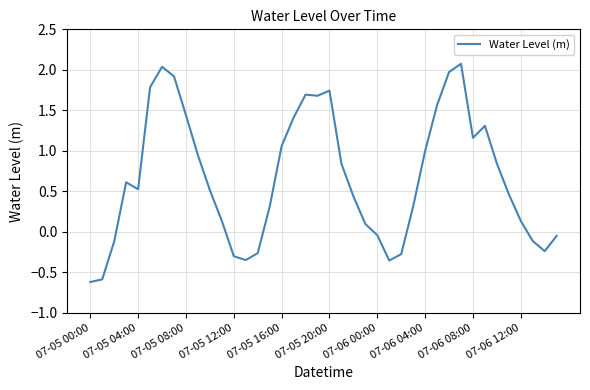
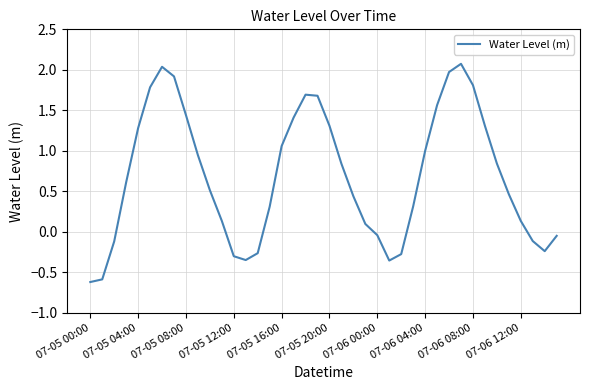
  {
    "07-05 00:00": -0.6,
-   "07-05 04:00": 0.5,
+   "07-05 04:00": 1.3,
    "07-05 08:00": 1.4,
    "07-05 12:00": -0.3,
    "07-05 16:00": 1.1,
-   "07-05 20:00": 1.7,
+   "07-05 20:00": 1.3,
    "07-06 00:00": 0.0,
    "07-06 04:00": 1.0,
-   "07-06 08:00": 1.2,
+   "07-06 08:00": 1.8,
    "07-06 12:00": 0.1
  }
